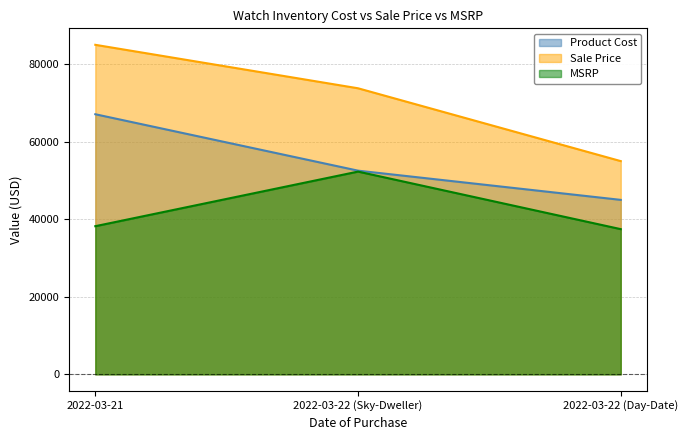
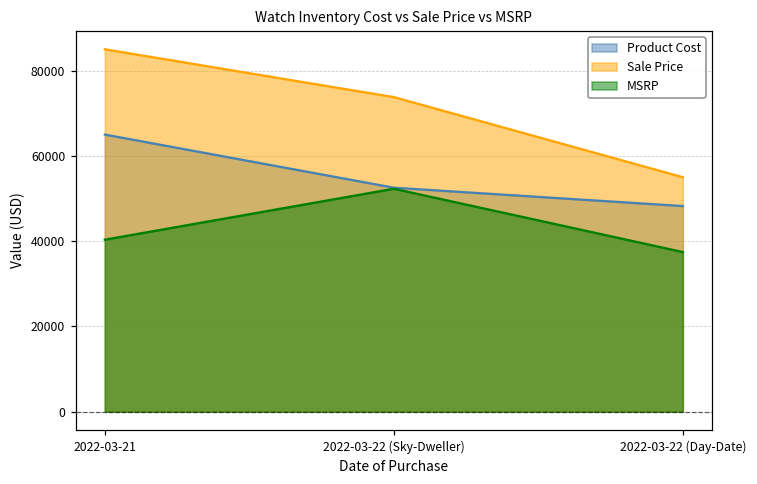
  {
    "Product Cost": {
-     "2022-03-21": 67000,
-     "2022-03-22 (Day-Date)": 45000
+     "2022-03-21": 65000,
+     "2022-03-22 (Day-Date)": 48000
    },
    "Sale Price": {
      "2022-03-21": 85000,
      "2022-03-22 (Sky-Dweller)": 74000,
      "2022-03-22 (Day-Date)": 55000
    },
    "MSRP": {
-     "2022-03-21": 38000,
+     "2022-03-21": 40000,
      "2022-03-22 (Day-Date)": 37000
    }
  }
